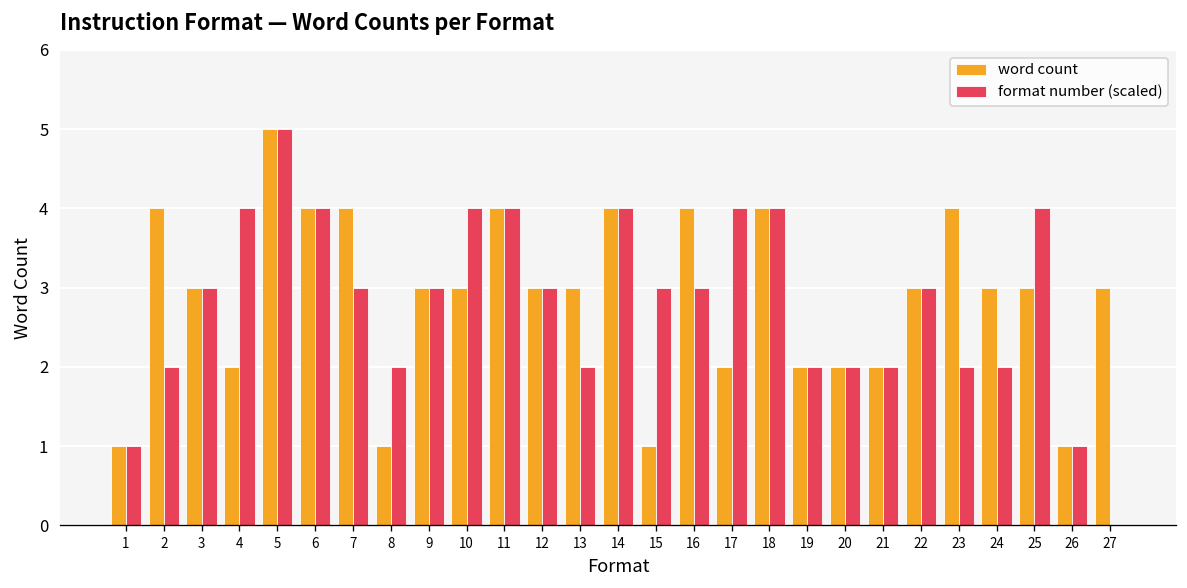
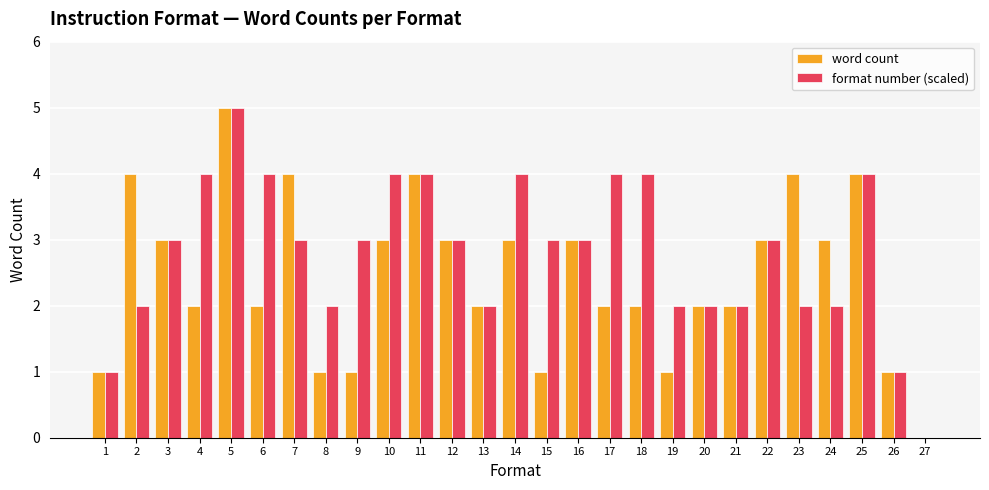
  {
    "word count": {
      "1": 1,
      "2": 4,
      "3": 3,
      "4": 2,
      "5": 5,
-     "6": 4,
+     "6": 2,
      "7": 4,
      "8": 1,
-     "9": 3,
+     "9": 1,
      "10": 3,
      "11": 4,
      "12": 3,
-     "13": 3,
-     "14": 4,
+     "13": 2,
+     "14": 3,
      "15": 1,
-     "16": 4,
+     "16": 3,
      "17": 2,
-     "18": 4,
-     "19": 2,
+     "18": 2,
+     "19": 1,
      "20": 2,
      "21": 2,
      "22": 3,
      "23": 4,
      "24": 3,
-     "25": 3,
+     "25": 4,
      "26": 1,
-     "27": 3
+     "27": 0
    },
    "format number (scaled)": {
      "1": 1,
      "2": 2,
      "3": 3,
      "4": 4,
      "5": 5,
      "6": 4,
      "7": 3,
      "8": 2,
      "9": 3,
      "10": 4,
      "11": 4,
      "12": 3,
      "13": 2,
      "14": 4,
      "15": 3,
      "16": 3,
      "17": 4,
      "18": 4,
      "19": 2,
      "20": 2,
      "21": 2,
      "22": 3,
      "23": 2,
      "24": 2,
      "25": 4,
      "26": 1,
      "27": 0
    }
  }
